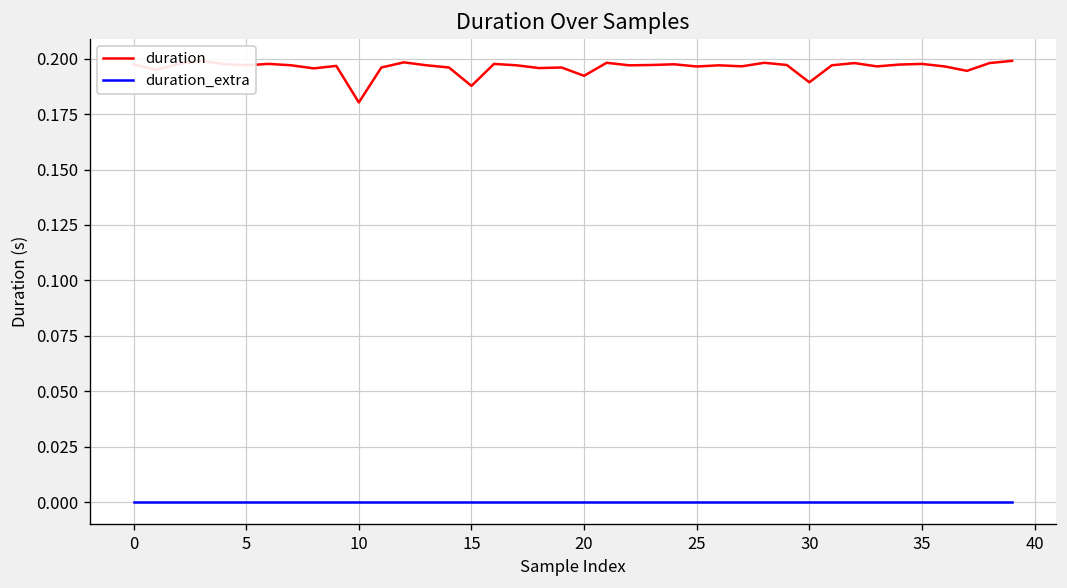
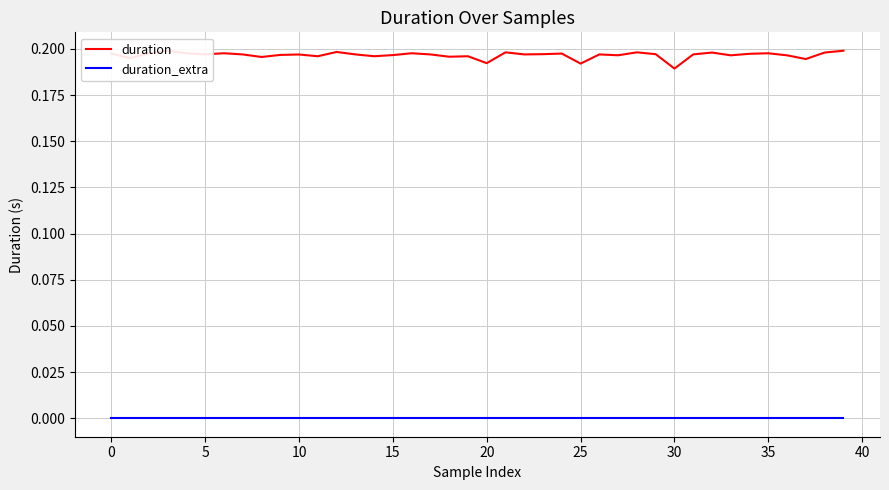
  {
    "duration": {
-     "10": 0.180,
-     "15": 0.188,
+     "10": 0.197,
+     "15": 0.197,
      "20": 0.192,
-     "25": 0.196,
+     "25": 0.192,
      "30": 0.189,
      "35": 0.198
    },
    "duration_extra": {
      "0": 0.000,
      "5": 0.000,
      "10": 0.000,
      "15": 0.000,
      "20": 0.000,
      "25": 0.000,
      "30": 0.000,
      "35": 0.000
    }
  }
